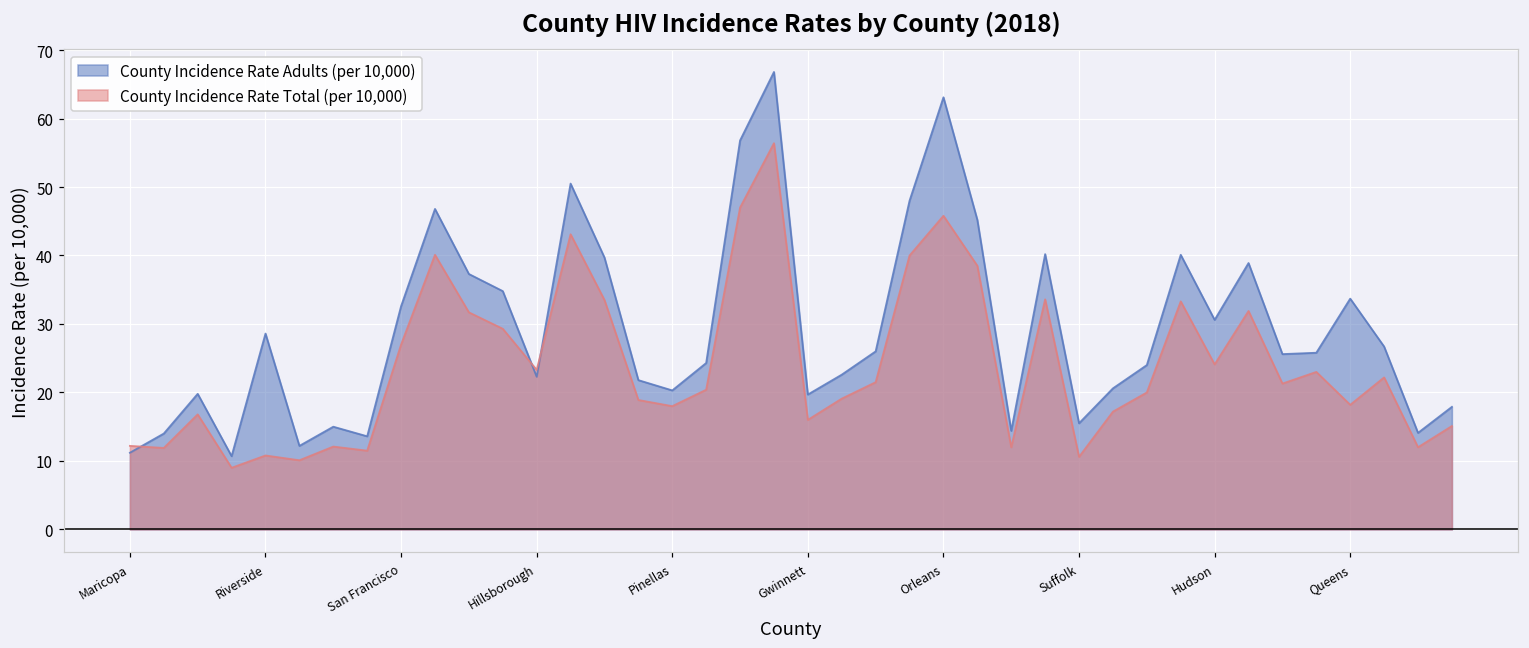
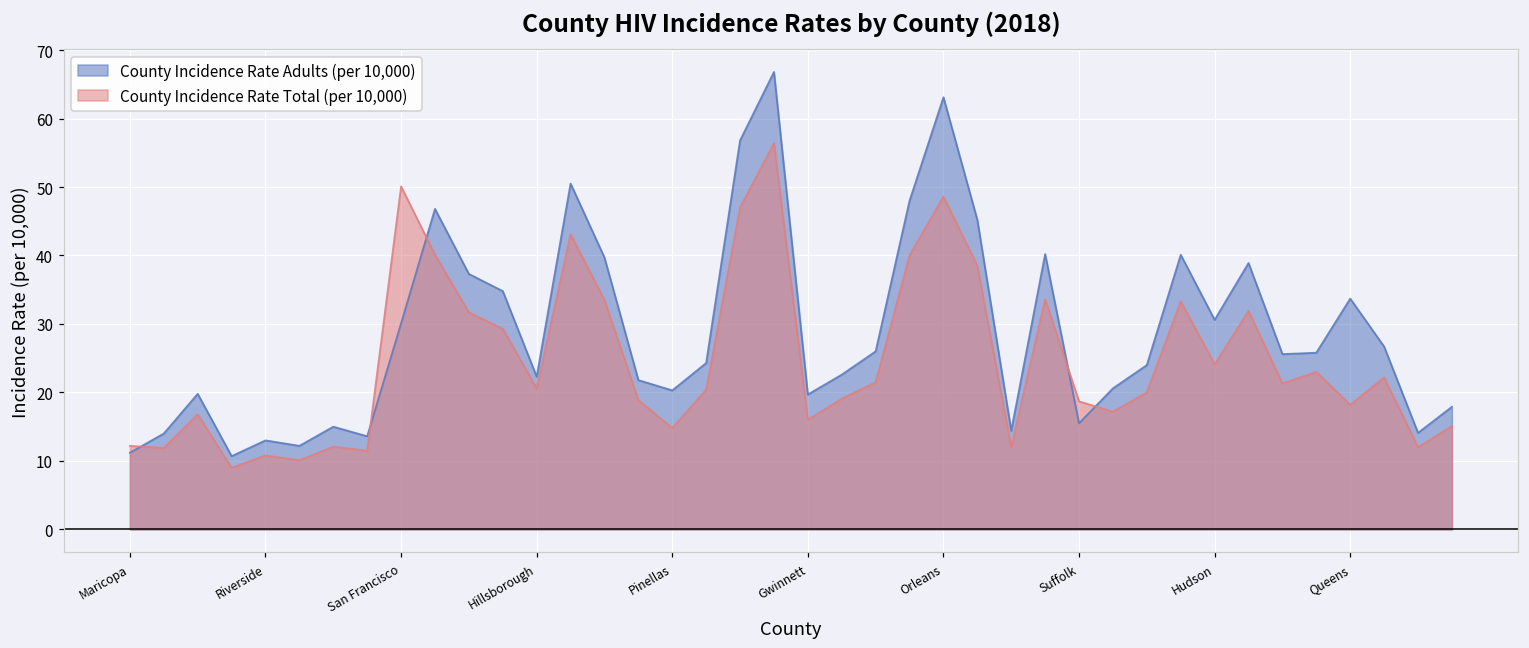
  {
    "County Incidence Rate Adults (per 10,000)": {
      "Maricopa": 11,
-     "Riverside": 29,
-     "San Francisco": 33,
+     "Riverside": 13,
+     "San Francisco": 30,
      "Hillsborough": 22,
      "Pinellas": 20,
      "Gwinnett": 20,
      "Orleans": 63,
      "Suffolk": 16,
      "Hudson": 31,
      "Queens": 34
    },
    "County Incidence Rate Total (per 10,000)": {
      "Maricopa": 12,
      "Riverside": 11,
-     "San Francisco": 27,
-     "Hillsborough": 23,
-     "Pinellas": 18,
+     "San Francisco": 50,
+     "Hillsborough": 21,
+     "Pinellas": 15,
      "Gwinnett": 16,
-     "Orleans": 46,
-     "Suffolk": 11,
+     "Orleans": 49,
+     "Suffolk": 19,
      "Hudson": 24,
      "Queens": 18
    }
  }
